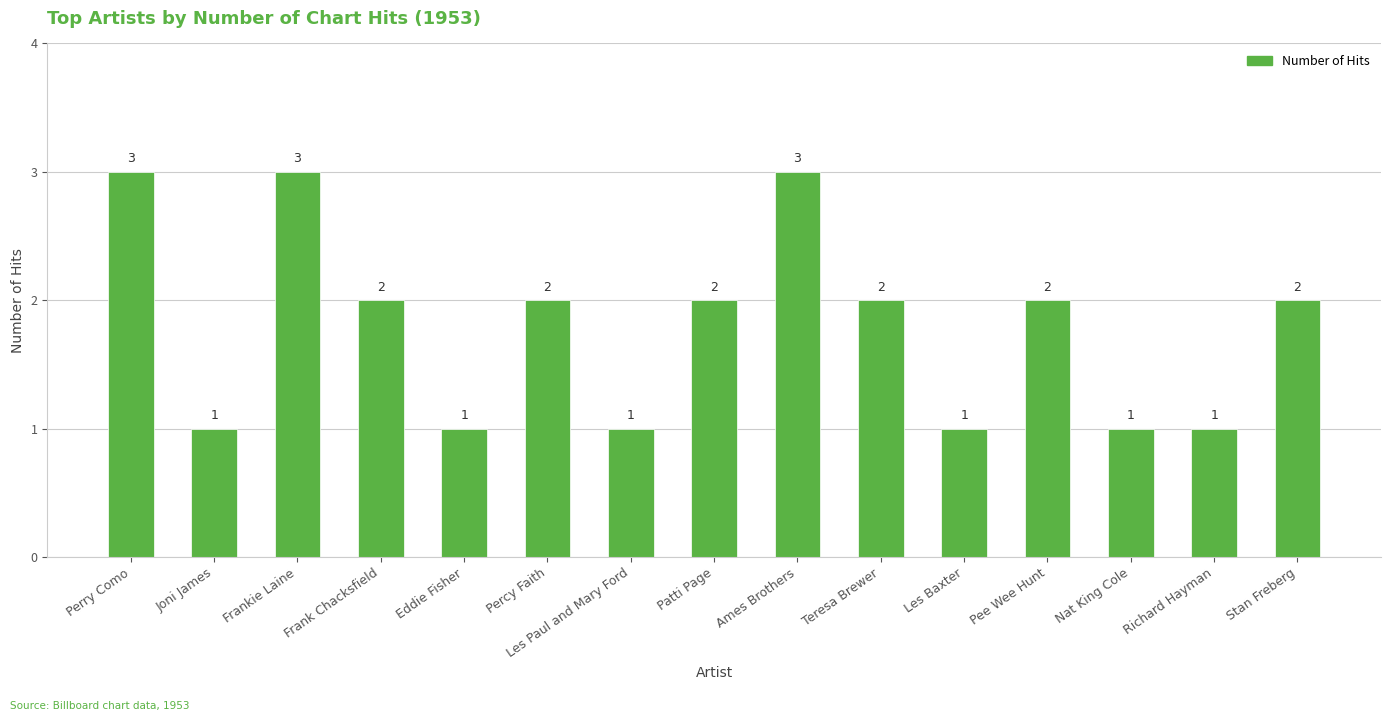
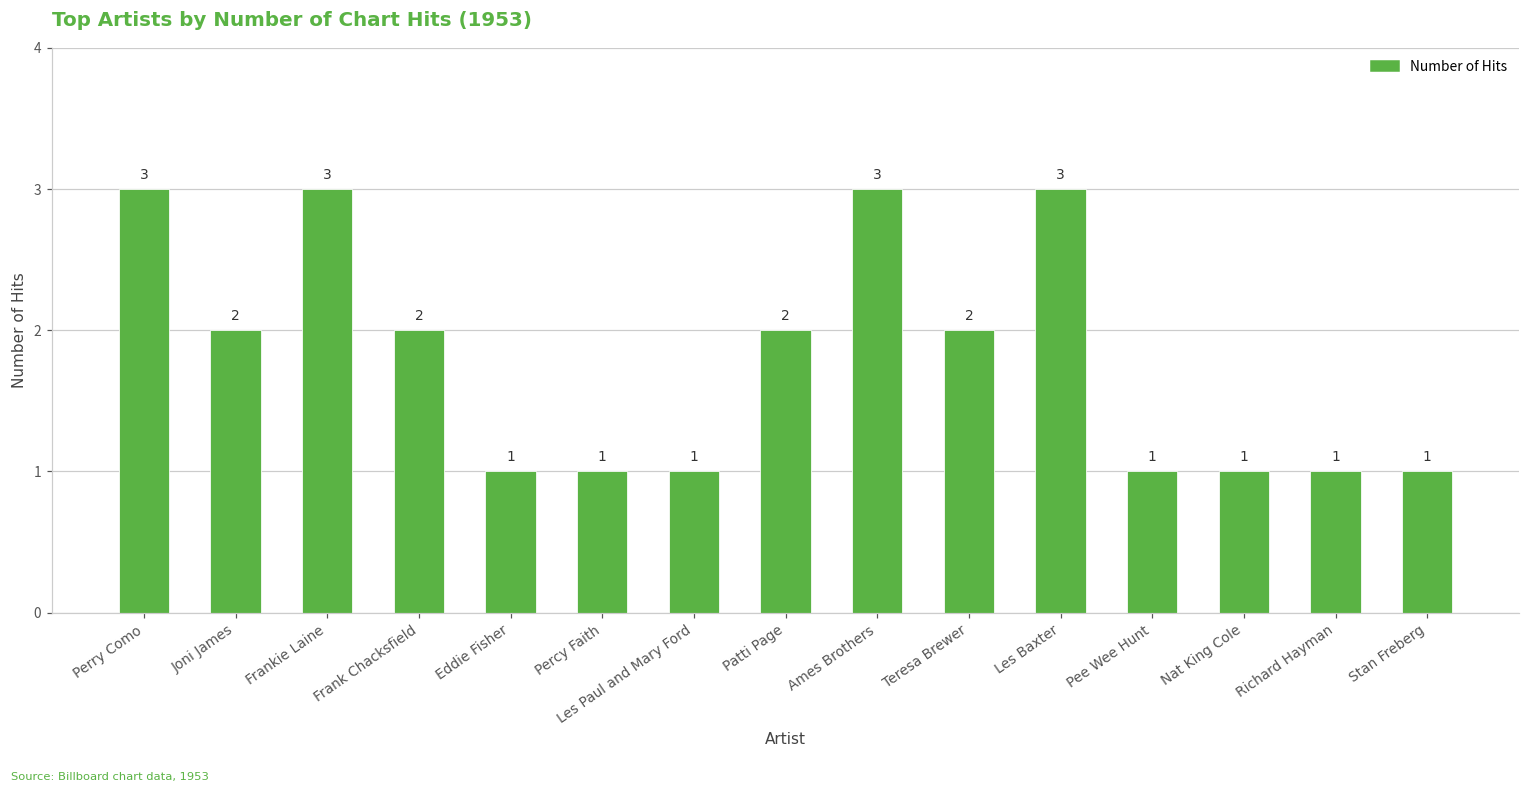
  {
    "Perry Como": 3,
-   "Joni James": 1,
+   "Joni James": 2,
    "Frankie Laine": 3,
    "Frank Chacksfield": 2,
    "Eddie Fisher": 1,
-   "Percy Faith": 2,
+   "Percy Faith": 1,
    "Les Paul and Mary Ford": 1,
    "Patti Page": 2,
    "Ames Brothers": 3,
    "Teresa Brewer": 2,
-   "Les Baxter": 1,
-   "Pee Wee Hunt": 2,
+   "Les Baxter": 3,
+   "Pee Wee Hunt": 1,
    "Nat King Cole": 1,
    "Richard Hayman": 1,
-   "Stan Freberg": 2
+   "Stan Freberg": 1
  }
